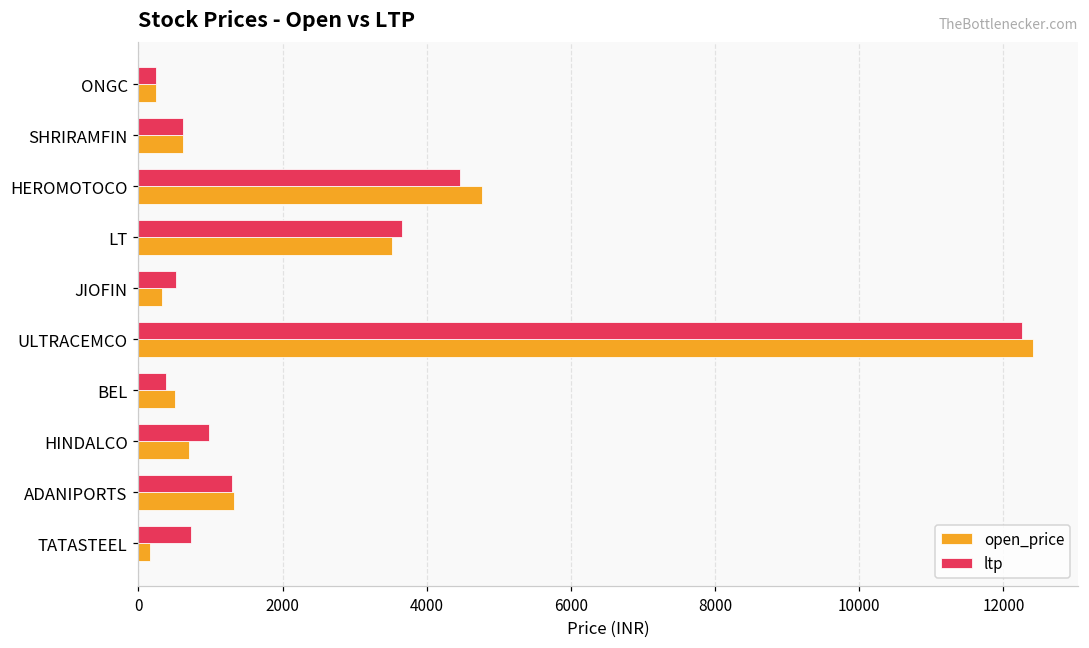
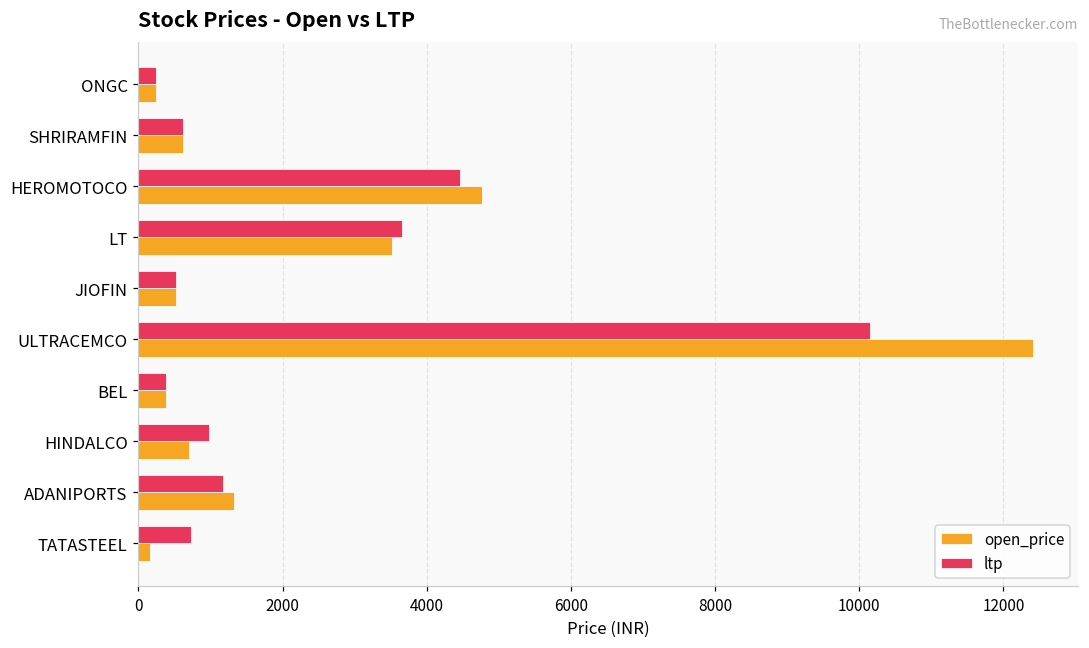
  {
    "open_price": {
      "ONGC": 200,
      "SHRIRAMFIN": 600,
      "HEROMOTOCO": 4800,
      "LT": 3500,
-     "JIOFIN": 300,
+     "JIOFIN": 500,
      "ULTRACEMCO": 12400,
-     "BEL": 500,
+     "BEL": 400,
      "HINDALCO": 700,
      "ADANIPORTS": 1300,
      "TATASTEEL": 200
    },
    "ltp": {
      "ONGC": 200,
      "SHRIRAMFIN": 600,
      "HEROMOTOCO": 4500,
      "LT": 3700,
      "JIOFIN": 500,
-     "ULTRACEMCO": 12300,
+     "ULTRACEMCO": 10200,
      "BEL": 400,
      "HINDALCO": 1000,
-     "ADANIPORTS": 1300,
+     "ADANIPORTS": 1200,
      "TATASTEEL": 700
    }
  }
